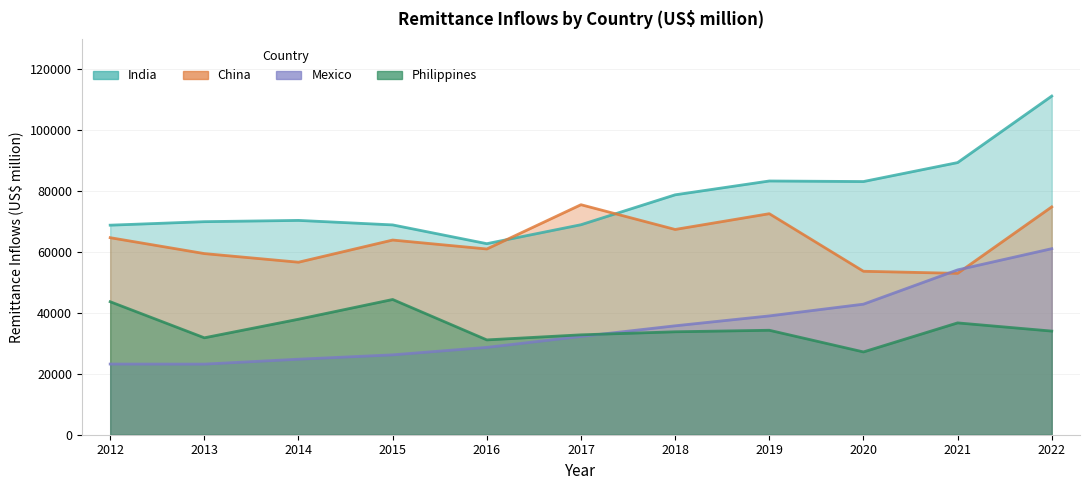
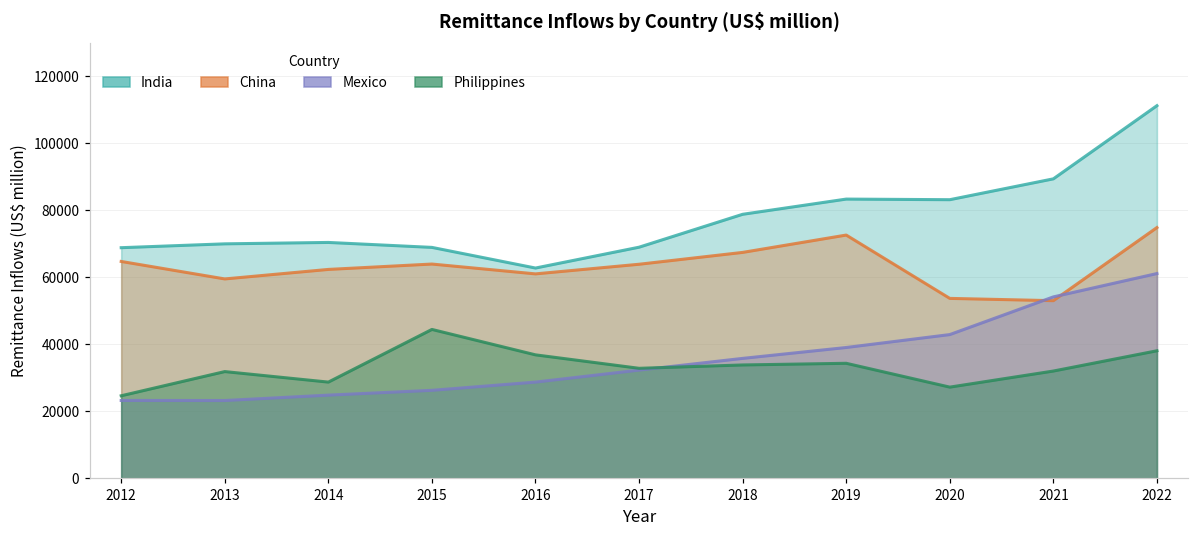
  {
    "China": {
      "2012": 65000,
      "2013": 59000,
-     "2014": 57000,
+     "2014": 62000,
      "2015": 64000,
      "2016": 61000,
-     "2017": 76000,
+     "2017": 64000,
      "2018": 67000,
      "2019": 73000,
      "2020": 54000,
      "2021": 53000,
      "2022": 75000
    },
    "Philippines": {
-     "2012": 44000,
+     "2012": 25000,
      "2013": 32000,
-     "2014": 38000,
+     "2014": 29000,
      "2015": 44000,
-     "2016": 31000,
+     "2016": 37000,
      "2018": 34000,
      "2019": 34000,
      "2020": 27000,
-     "2021": 37000,
-     "2022": 34000
+     "2021": 32000,
+     "2022": 38000
    }
  }
